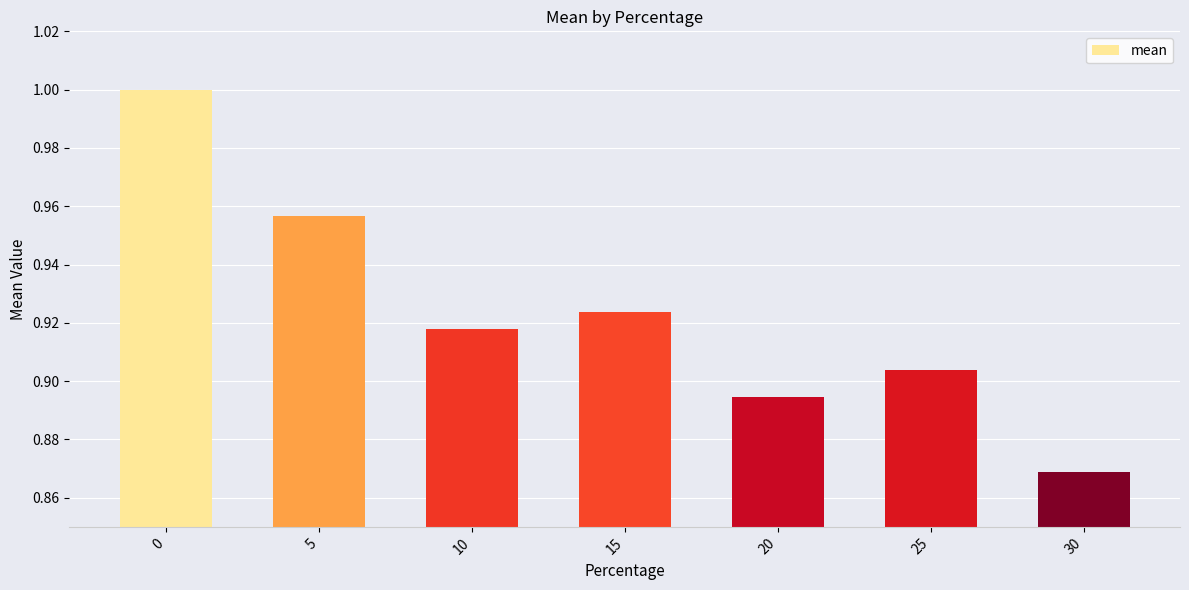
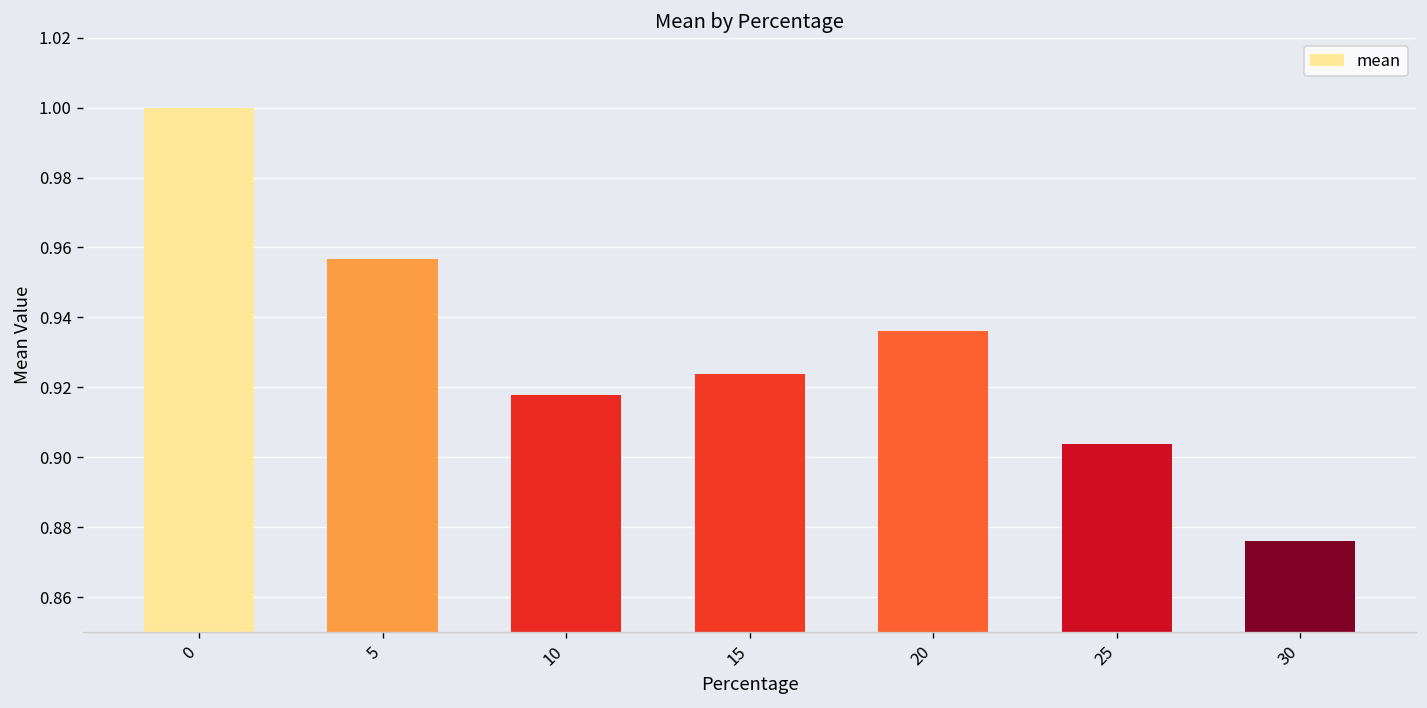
  {
    "0": 1.000,
    "5": 0.957,
    "10": 0.918,
    "15": 0.924,
-   "20": 0.895,
+   "20": 0.936,
    "25": 0.904,
-   "30": 0.869
+   "30": 0.876
  }
